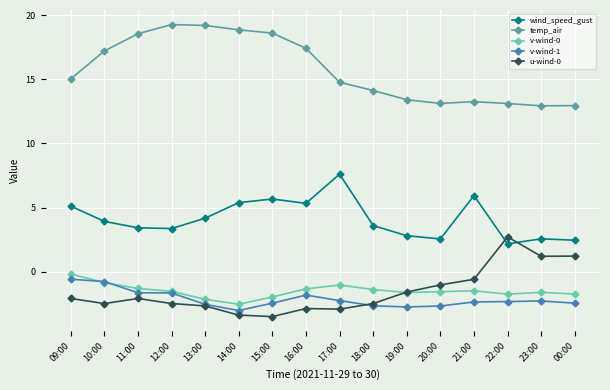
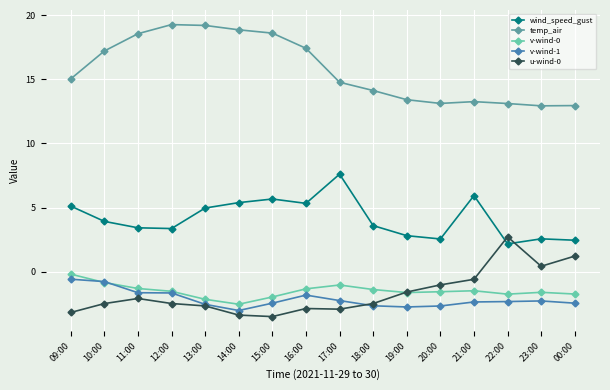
  {
    "wind_speed_gust": {
      "09:00": 5.1,
      "10:00": 3.9,
      "11:00": 3.4,
      "12:00": 3.4,
-     "13:00": 4.2,
+     "13:00": 5.0,
      "14:00": 5.4,
      "15:00": 5.7,
      "16:00": 5.3,
      "17:00": 7.6,
      "18:00": 3.6,
      "19:00": 2.8,
      "20:00": 2.6,
      "21:00": 5.9,
      "22:00": 2.2,
      "23:00": 2.6,
      "00:00": 2.5
    },
    "u-wind-0": {
-     "09:00": -2.1,
+     "09:00": -3.2,
      "10:00": -2.5,
      "11:00": -2.1,
      "12:00": -2.5,
      "14:00": -3.4,
      "15:00": -3.5,
      "16:00": -2.9,
      "17:00": -2.9,
      "20:00": -1.0,
      "21:00": -0.6,
      "22:00": 2.7,
-     "23:00": 1.2,
+     "23:00": 0.4,
      "00:00": 1.2
    }
  }
